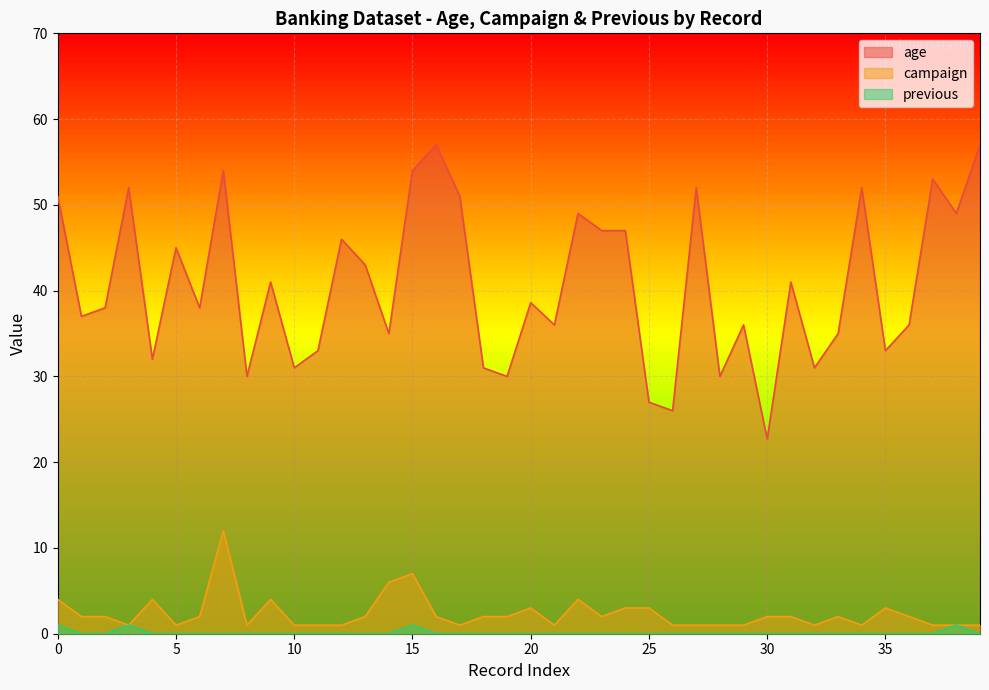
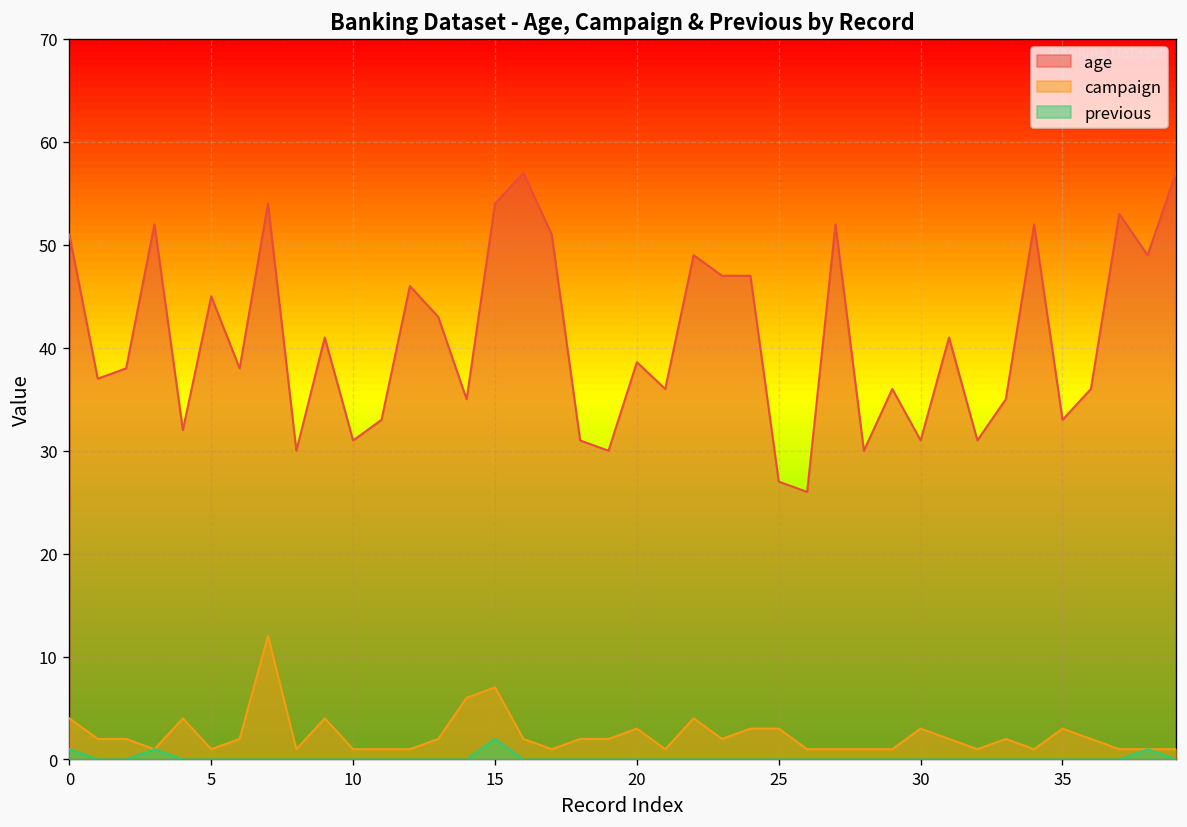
  {
    "age": {
      "0": 51,
      "5": 45,
      "10": 31,
      "15": 54,
      "20": 39,
      "25": 27,
-     "30": 23,
+     "30": 31,
      "35": 33
    },
    "campaign": {
      "0": 4,
      "5": 1,
      "10": 1,
      "15": 7,
      "20": 3,
      "25": 3,
-     "30": 2,
+     "30": 3,
      "35": 3
    },
    "previous": {
      "0": 1,
      "5": 0,
      "10": 0,
-     "15": 1,
+     "15": 2,
      "20": 0,
      "25": 0,
      "30": 0,
      "35": 0
    }
  }
